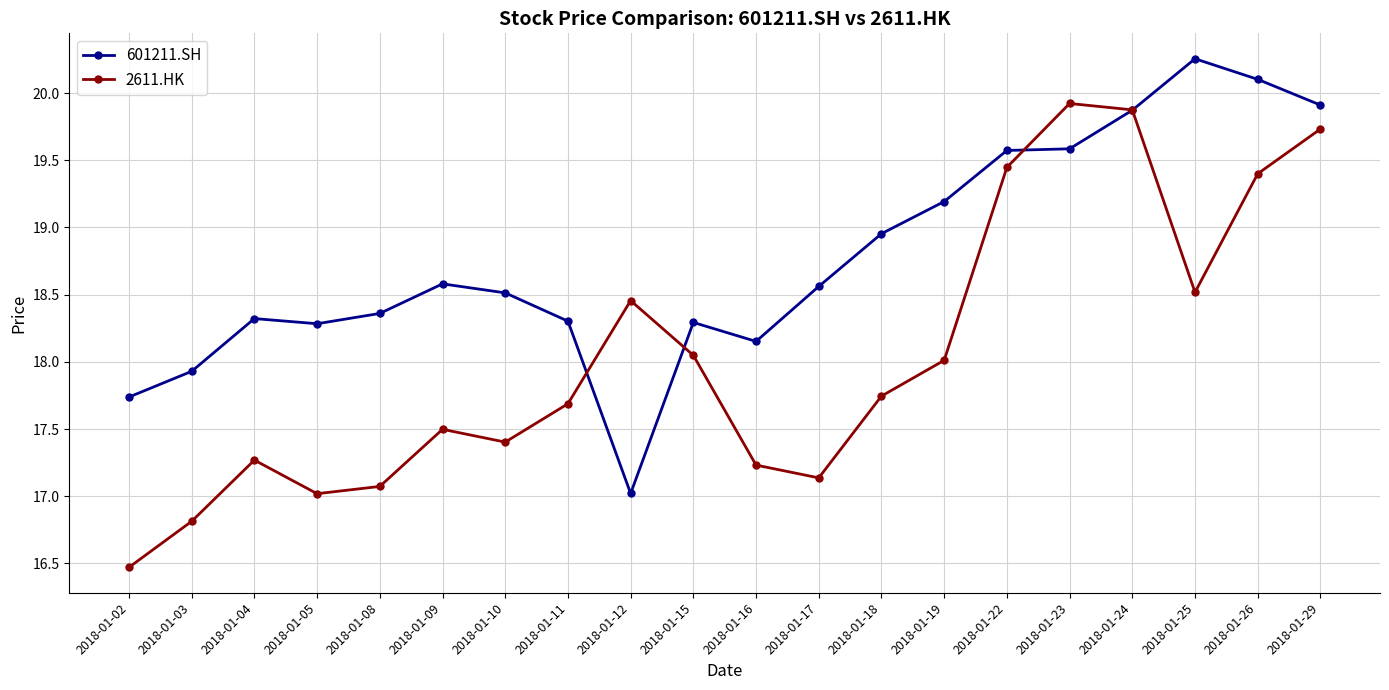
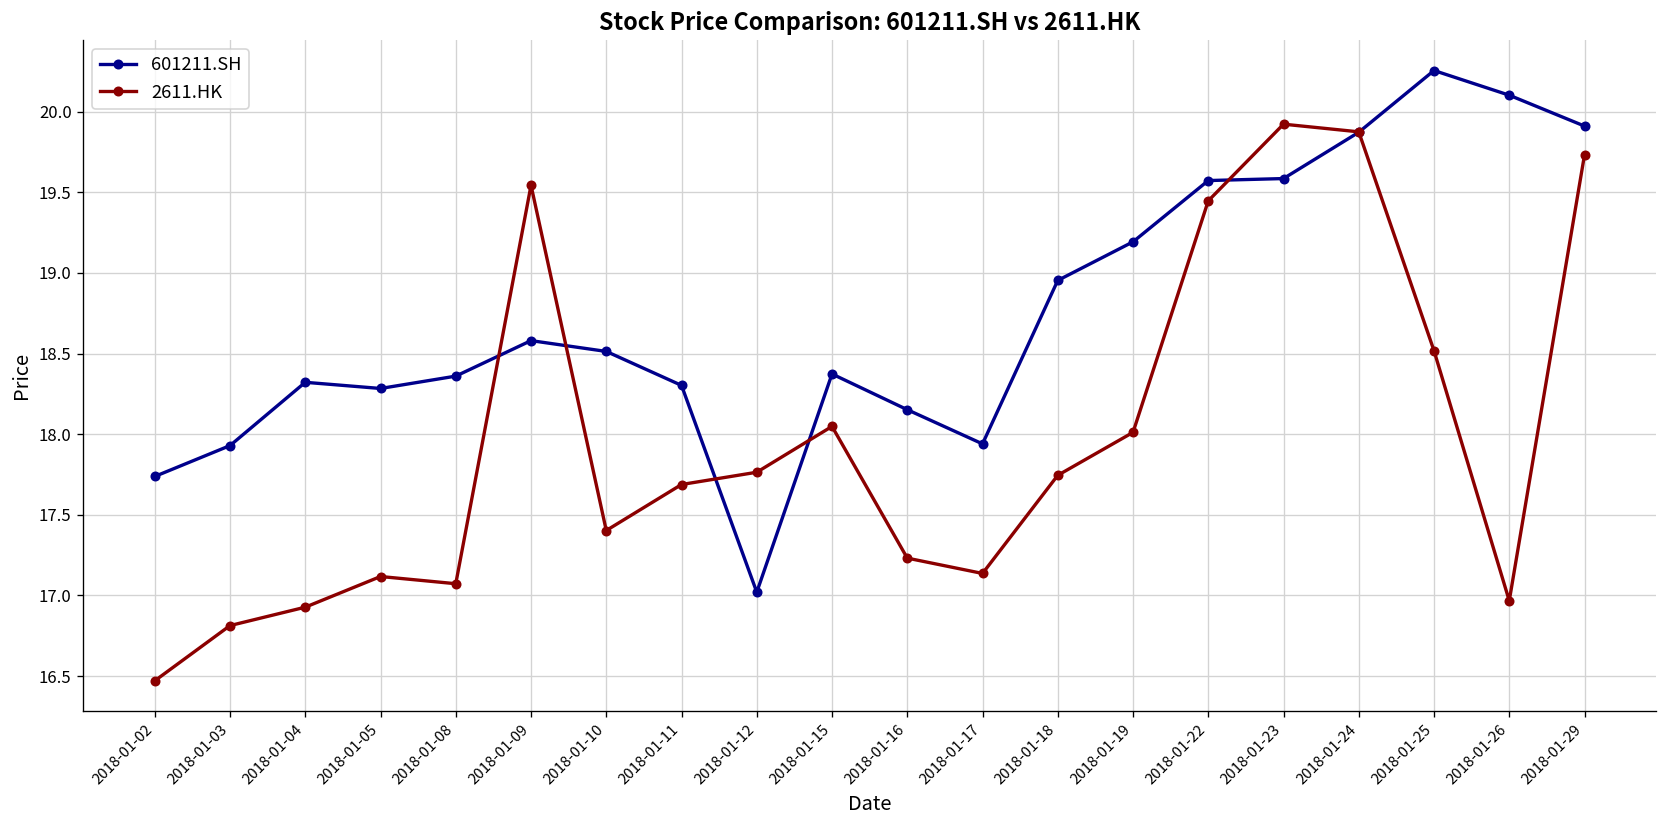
  {
    "601211.SH": {
      "2018-01-02": 17.74,
      "2018-01-03": 17.93,
      "2018-01-04": 18.32,
      "2018-01-05": 18.28,
      "2018-01-08": 18.36,
      "2018-01-09": 18.58,
      "2018-01-10": 18.51,
      "2018-01-11": 18.30,
      "2018-01-12": 17.02,
-     "2018-01-15": 18.29,
+     "2018-01-15": 18.37,
      "2018-01-16": 18.15,
-     "2018-01-17": 18.56,
+     "2018-01-17": 17.94,
      "2018-01-18": 18.95,
      "2018-01-19": 19.19,
      "2018-01-22": 19.57,
      "2018-01-23": 19.59,
      "2018-01-25": 20.26,
      "2018-01-26": 20.10,
      "2018-01-29": 19.91
    },
    "2611.HK": {
      "2018-01-02": 16.47,
      "2018-01-03": 16.81,
-     "2018-01-04": 17.27,
-     "2018-01-05": 17.02,
+     "2018-01-04": 16.93,
+     "2018-01-05": 17.12,
      "2018-01-08": 17.07,
-     "2018-01-09": 17.50,
+     "2018-01-09": 19.54,
      "2018-01-10": 17.40,
      "2018-01-11": 17.69,
-     "2018-01-12": 18.46,
+     "2018-01-12": 17.76,
      "2018-01-15": 18.05,
      "2018-01-16": 17.23,
      "2018-01-17": 17.14,
      "2018-01-18": 17.75,
      "2018-01-19": 18.01,
      "2018-01-22": 19.45,
      "2018-01-23": 19.92,
      "2018-01-25": 18.52,
-     "2018-01-26": 19.40,
+     "2018-01-26": 16.97,
      "2018-01-29": 19.73
    }
  }
